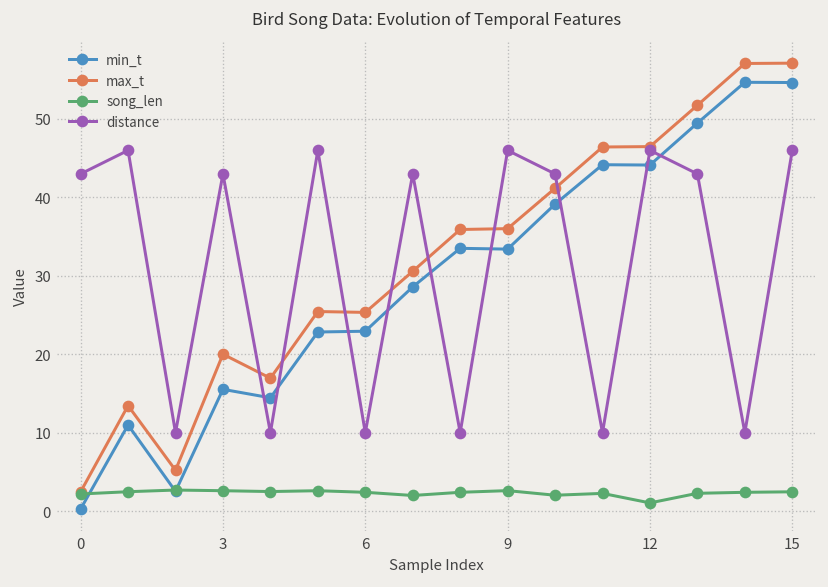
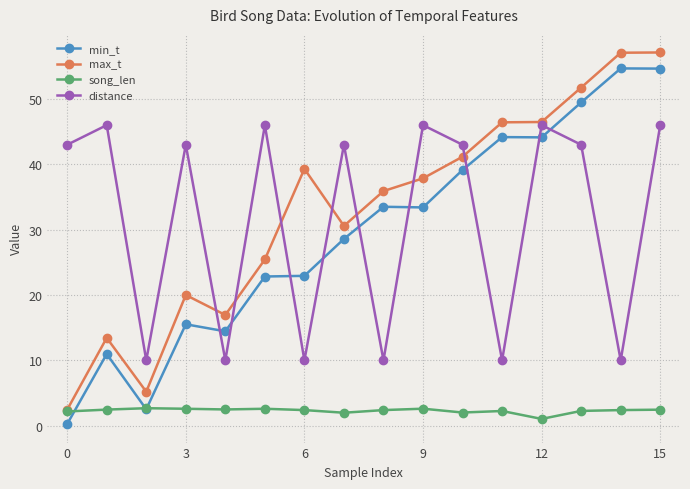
  {
    "min_t": {
      "0": 0,
      "3": 16,
      "6": 23,
      "9": 33,
      "12": 44,
      "15": 55
    },
    "max_t": {
      "3": 20,
-     "6": 25,
-     "9": 36,
+     "6": 39,
+     "9": 38,
      "12": 46,
      "15": 57
    },
    "song_len": {
      "3": 3,
      "6": 2,
      "9": 3,
      "12": 1,
      "15": 2
    },
    "distance": {
      "0": 43,
      "3": 43,
      "6": 10,
      "9": 46,
      "12": 46,
      "15": 46
    }
  }
